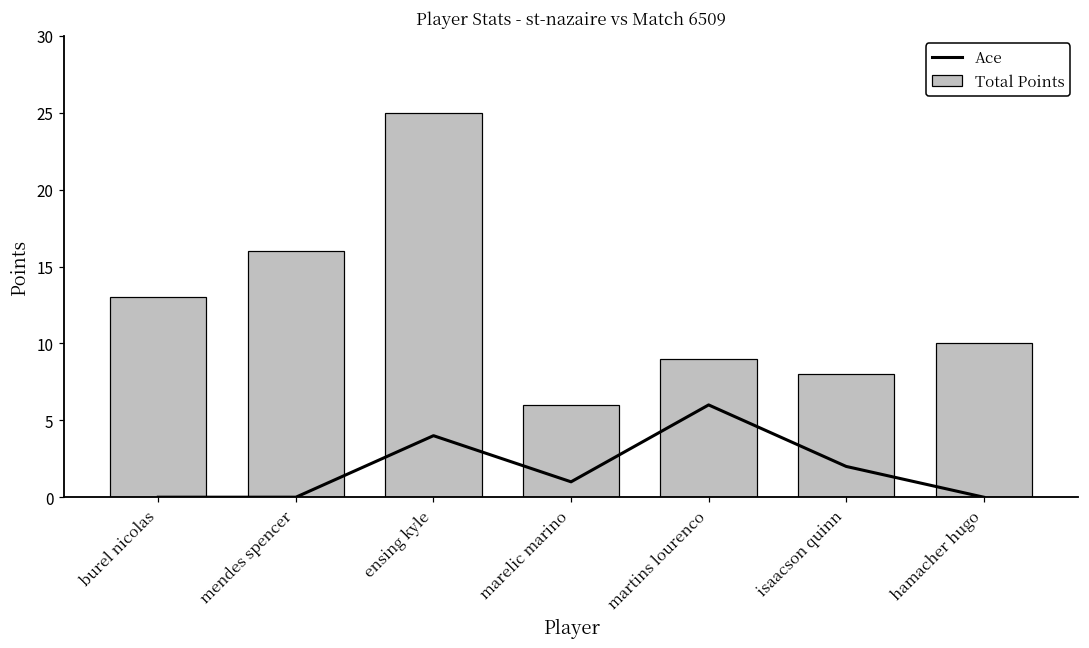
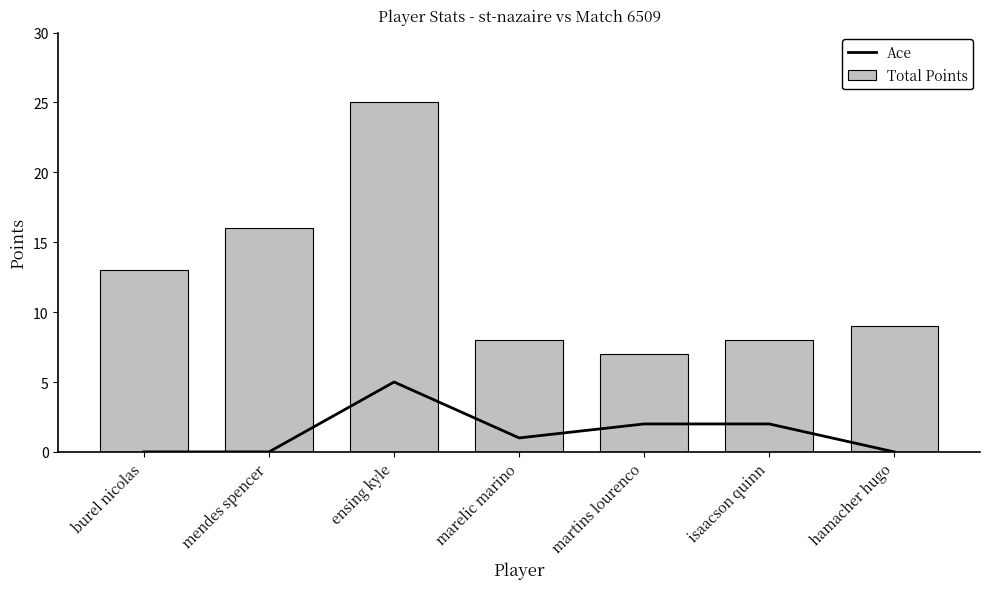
  {
    "Ace": {
      "burel nicolas": 0,
      "mendes spencer": 0,
-     "ensing kyle": 4,
+     "ensing kyle": 5,
      "marelic marino": 1,
-     "martins lourenco": 6,
+     "martins lourenco": 2,
      "isaacson quinn": 2,
      "hamacher hugo": 0
    },
    "Total Points": {
      "burel nicolas": 13,
      "mendes spencer": 16,
      "ensing kyle": 25,
-     "marelic marino": 6,
-     "martins lourenco": 9,
+     "marelic marino": 8,
+     "martins lourenco": 7,
      "isaacson quinn": 8,
-     "hamacher hugo": 10
+     "hamacher hugo": 9
    }
  }
